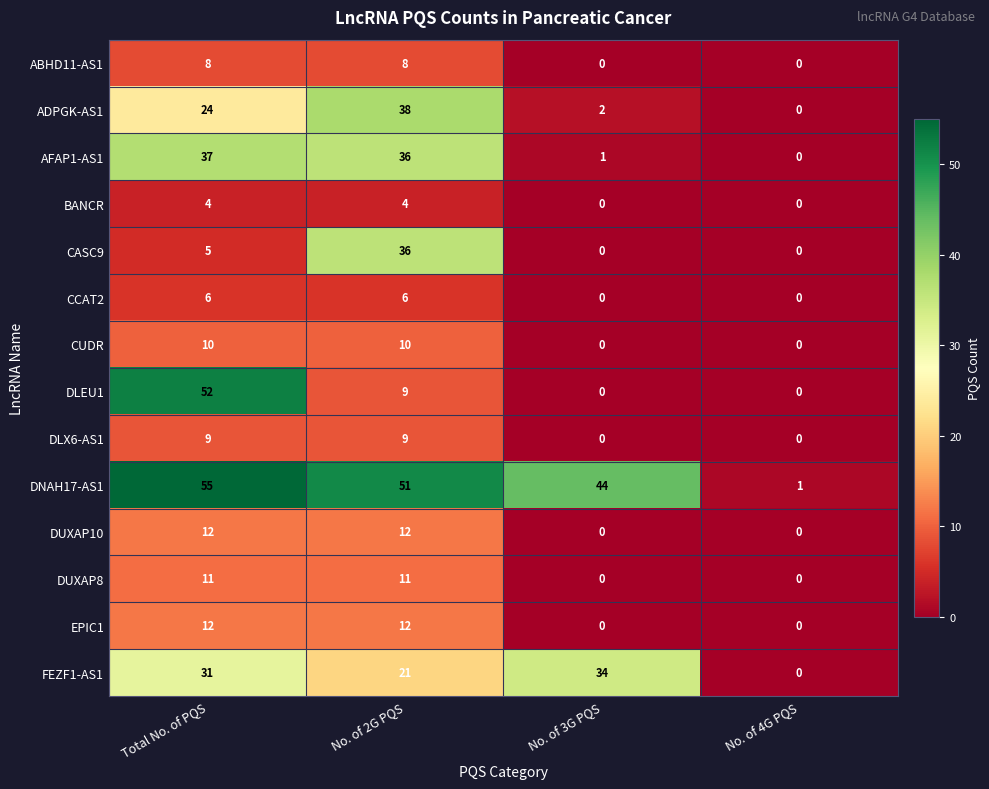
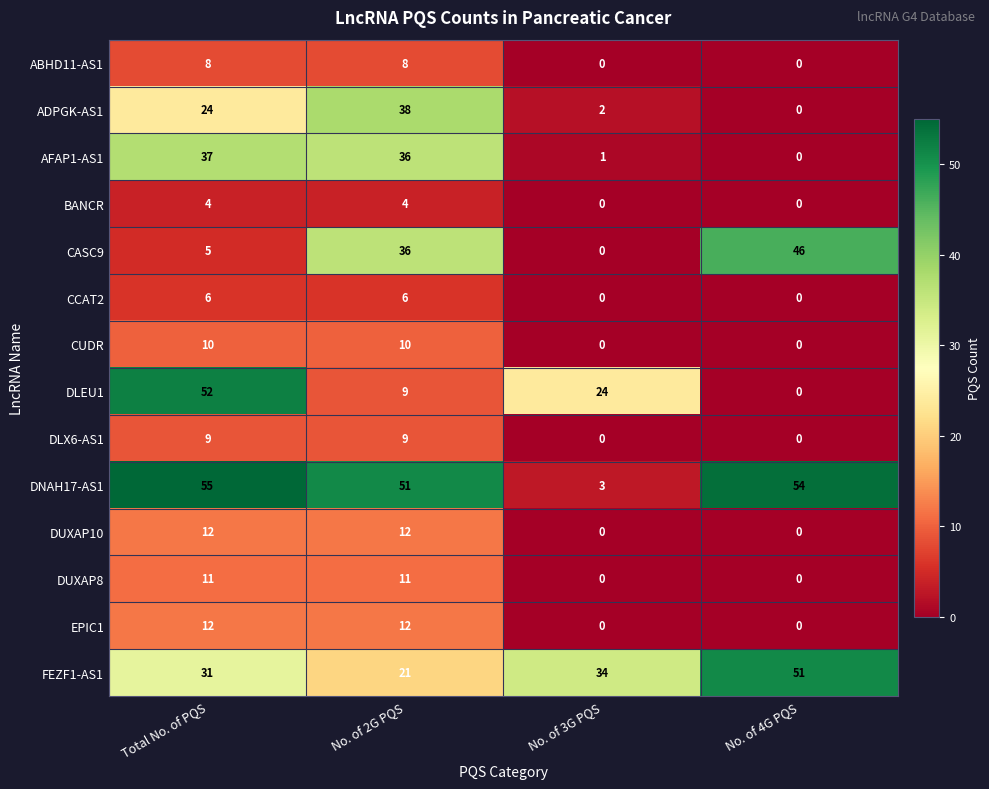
  {
    "ABHD11-AS1": {
      "Total No. of PQS": 8,
      "No. of 2G PQS": 8,
      "No. of 3G PQS": 0,
      "No. of 4G PQS": 0
    },
    "ADPGK-AS1": {
      "Total No. of PQS": 24,
      "No. of 2G PQS": 38,
      "No. of 3G PQS": 2,
      "No. of 4G PQS": 0
    },
    "AFAP1-AS1": {
      "Total No. of PQS": 37,
      "No. of 2G PQS": 36,
      "No. of 3G PQS": 1,
      "No. of 4G PQS": 0
    },
    "BANCR": {
      "Total No. of PQS": 4,
      "No. of 2G PQS": 4,
      "No. of 3G PQS": 0,
      "No. of 4G PQS": 0
    },
    "CASC9": {
      "Total No. of PQS": 5,
      "No. of 2G PQS": 36,
      "No. of 3G PQS": 0,
-     "No. of 4G PQS": 0
+     "No. of 4G PQS": 46
    },
    "CCAT2": {
      "Total No. of PQS": 6,
      "No. of 2G PQS": 6,
      "No. of 3G PQS": 0,
      "No. of 4G PQS": 0
    },
    "CUDR": {
      "Total No. of PQS": 10,
      "No. of 2G PQS": 10,
      "No. of 3G PQS": 0,
      "No. of 4G PQS": 0
    },
    "DLEU1": {
      "Total No. of PQS": 52,
      "No. of 2G PQS": 9,
-     "No. of 3G PQS": 0,
+     "No. of 3G PQS": 24,
      "No. of 4G PQS": 0
    },
    "DLX6-AS1": {
      "Total No. of PQS": 9,
      "No. of 2G PQS": 9,
      "No. of 3G PQS": 0,
      "No. of 4G PQS": 0
    },
    "DNAH17-AS1": {
      "Total No. of PQS": 55,
      "No. of 2G PQS": 51,
-     "No. of 3G PQS": 44,
-     "No. of 4G PQS": 1
+     "No. of 3G PQS": 3,
+     "No. of 4G PQS": 54
    },
    "DUXAP10": {
      "Total No. of PQS": 12,
      "No. of 2G PQS": 12,
      "No. of 3G PQS": 0,
      "No. of 4G PQS": 0
    },
    "DUXAP8": {
      "Total No. of PQS": 11,
      "No. of 2G PQS": 11,
      "No. of 3G PQS": 0,
      "No. of 4G PQS": 0
    },
    "EPIC1": {
      "Total No. of PQS": 12,
      "No. of 2G PQS": 12,
      "No. of 3G PQS": 0,
      "No. of 4G PQS": 0
    },
    "FEZF1-AS1": {
      "Total No. of PQS": 31,
      "No. of 2G PQS": 21,
      "No. of 3G PQS": 34,
-     "No. of 4G PQS": 0
+     "No. of 4G PQS": 51
    }
  }
